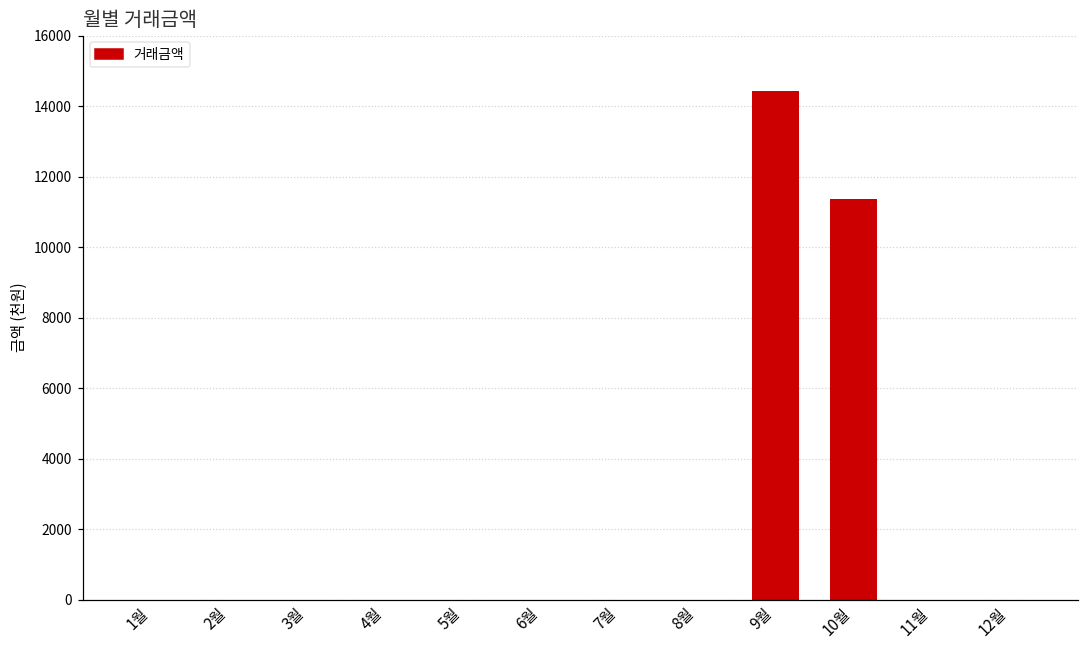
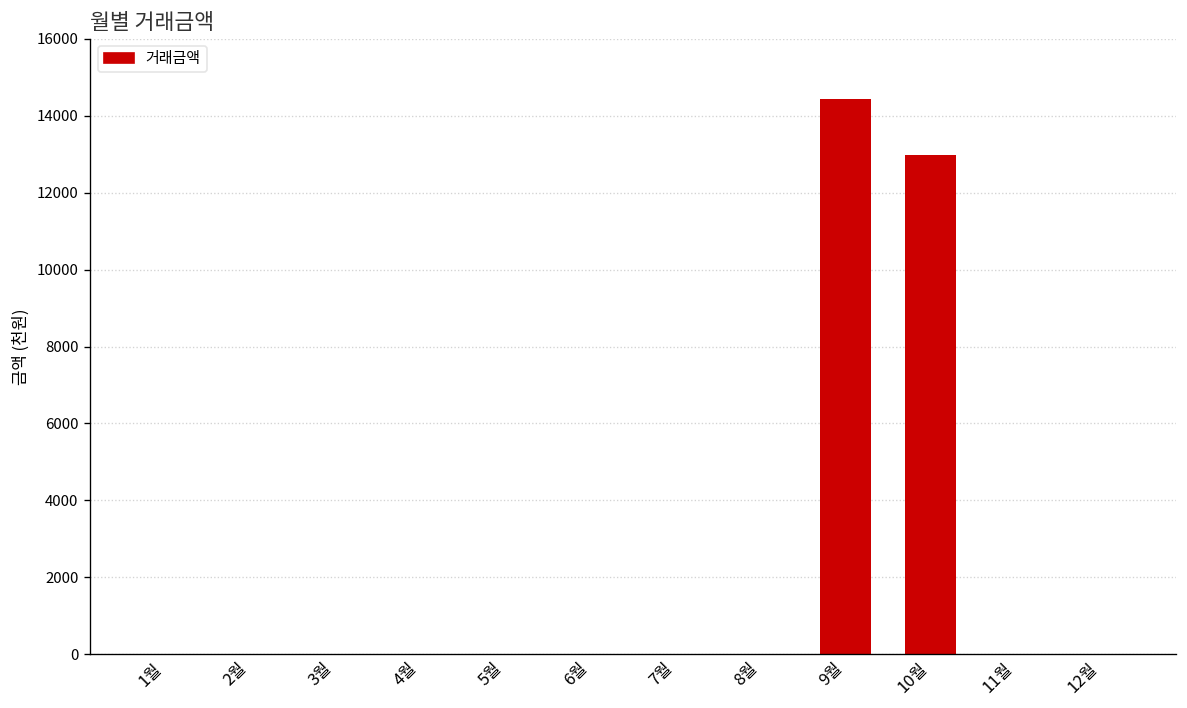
  {
    "1월": 0,
    "2월": 0,
    "3월": 0,
    "4월": 0,
    "5월": 0,
    "6월": 0,
    "7월": 0,
    "8월": 0,
    "9월": 14400,
-   "10월": 11400,
+   "10월": 13000,
    "11월": 0,
    "12월": 0
  }
